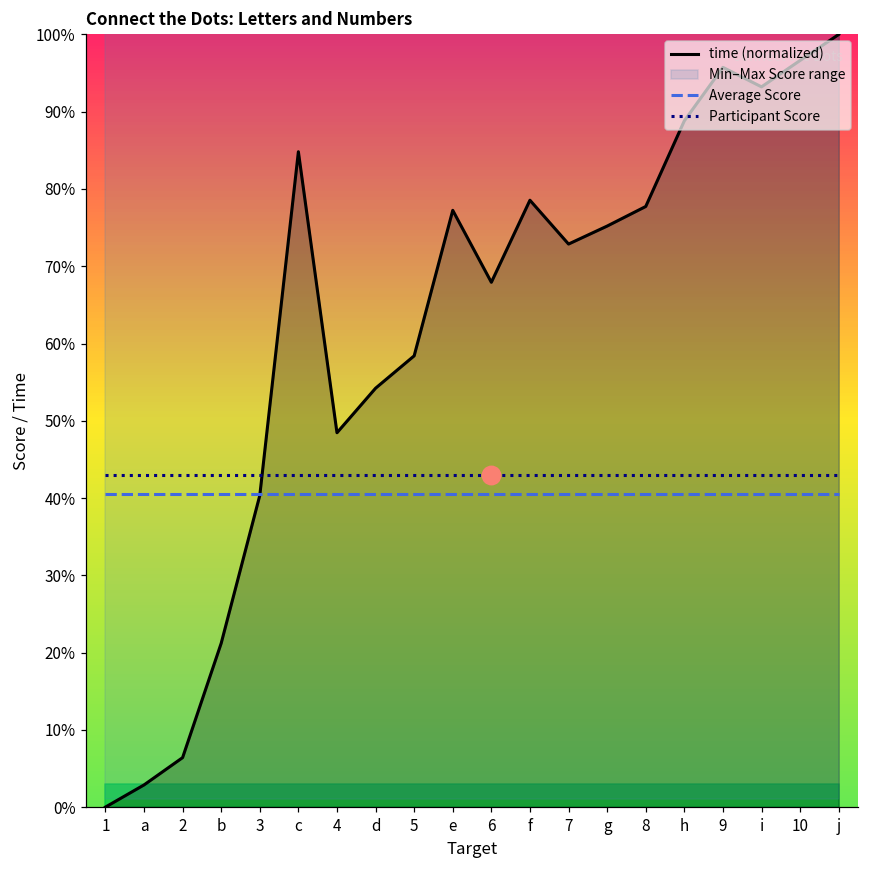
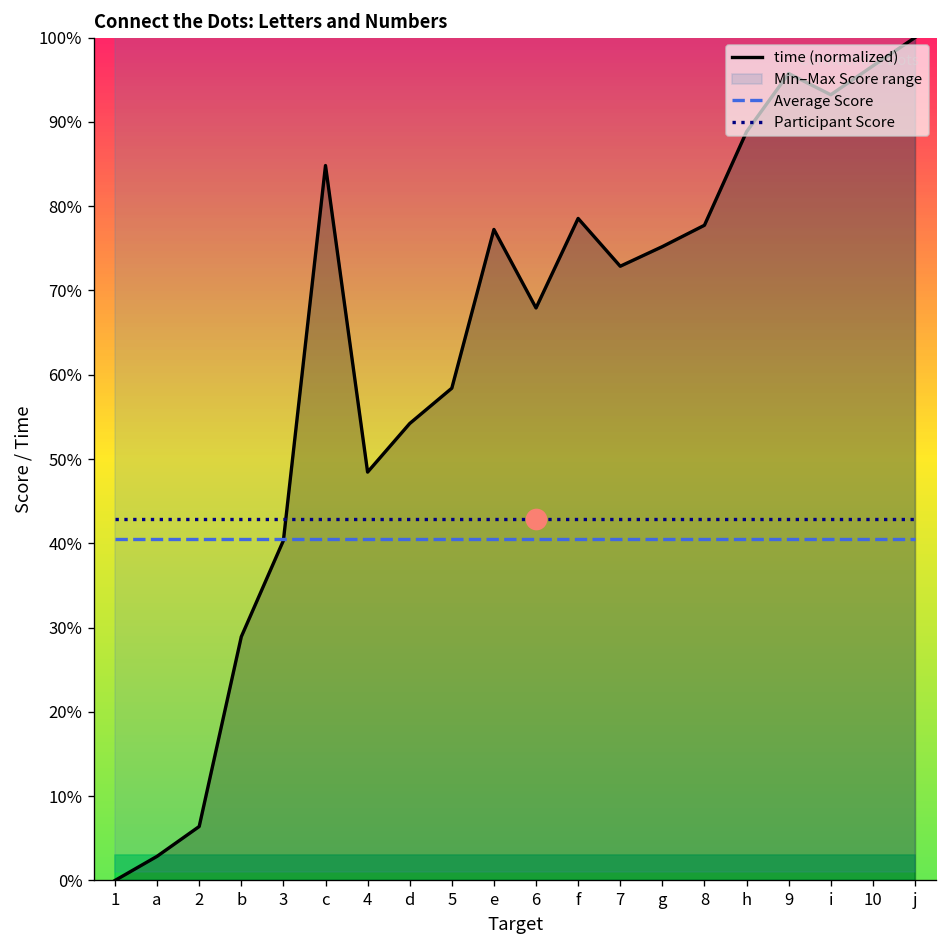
  {
    "time (normalized)": {
      "1": "0%",
      "2": "6%",
-     "b": "21%",
+     "b": "29%",
      "c": "85%",
      "4": "48%",
      "d": "54%",
      "5": "58%",
      "e": "77%",
      "6": "68%",
      "f": "79%",
      "7": "73%",
      "g": "75%",
      "8": "78%",
      "j": "100%"
    },
    "Participant Score": {
      "1": "43%",
      "a": "43%",
      "2": "43%",
      "b": "43%",
      "3": "43%",
      "c": "43%",
      "4": "43%",
      "d": "43%",
      "5": "43%",
      "e": "43%",
      "f": "43%",
      "7": "43%",
      "g": "43%",
      "8": "43%",
      "h": "43%",
      "9": "43%",
      "i": "43%",
      "10": "43%",
      "j": "43%"
    }
  }
